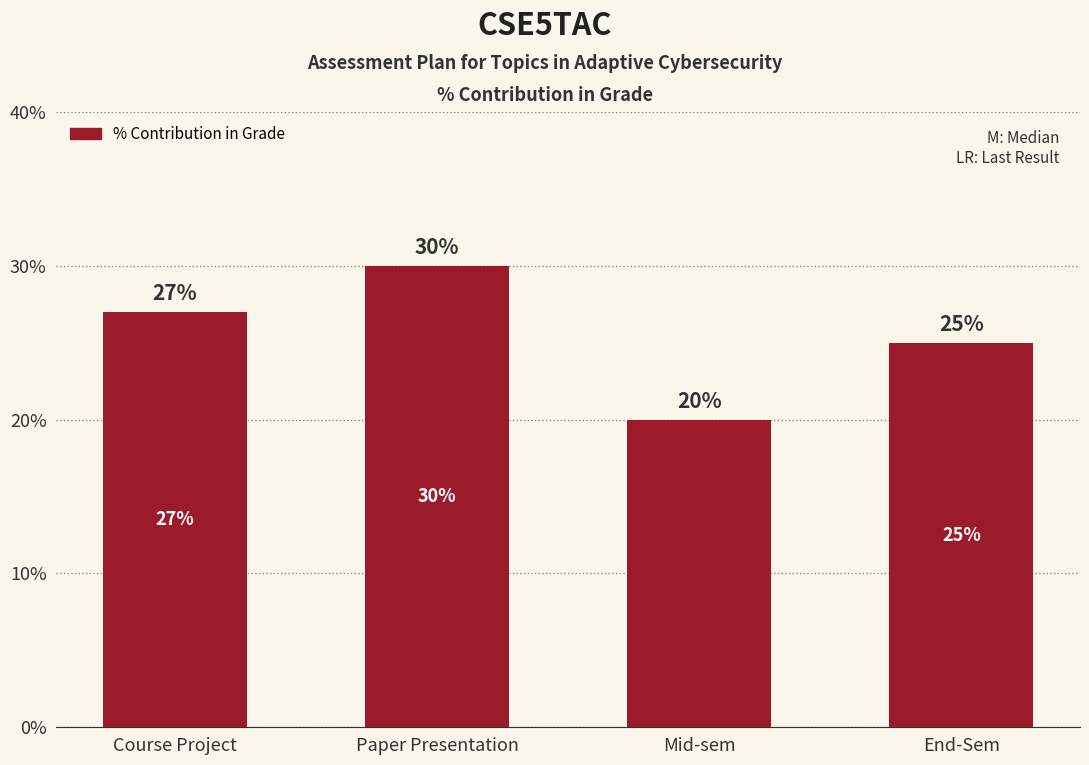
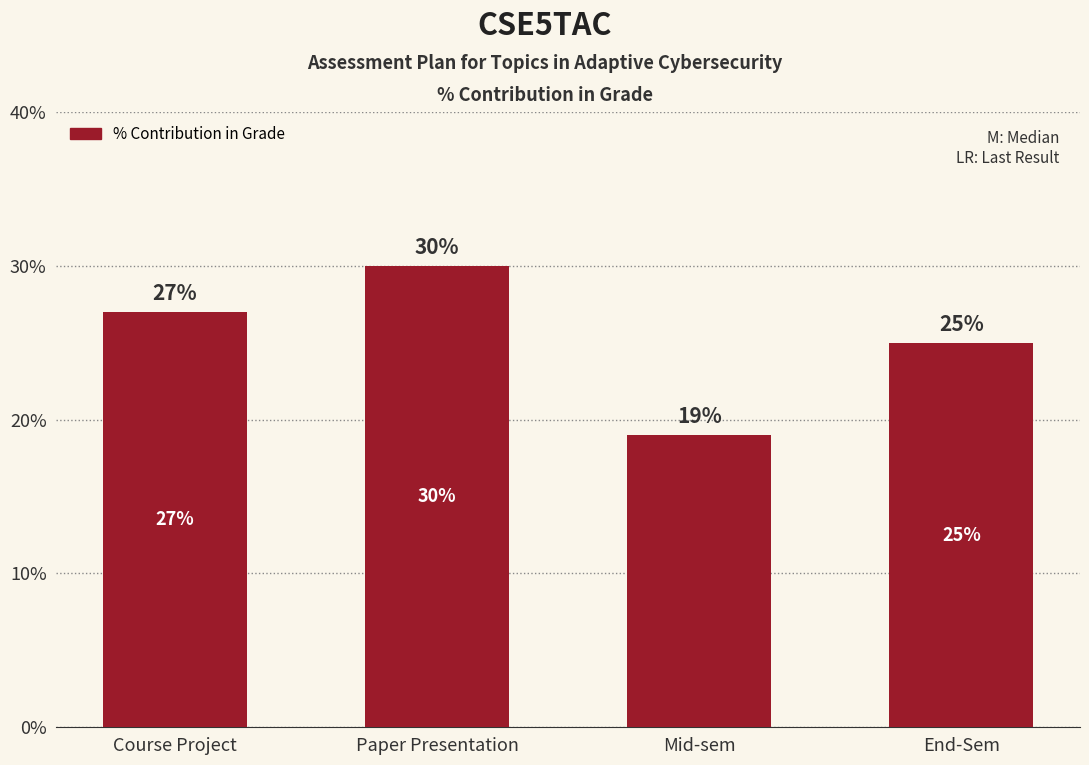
  {
    "Course Project": "27%",
    "Paper Presentation": "30%",
-   "Mid-sem": "20%",
+   "Mid-sem": "19%",
    "End-Sem": "25%"
  }
